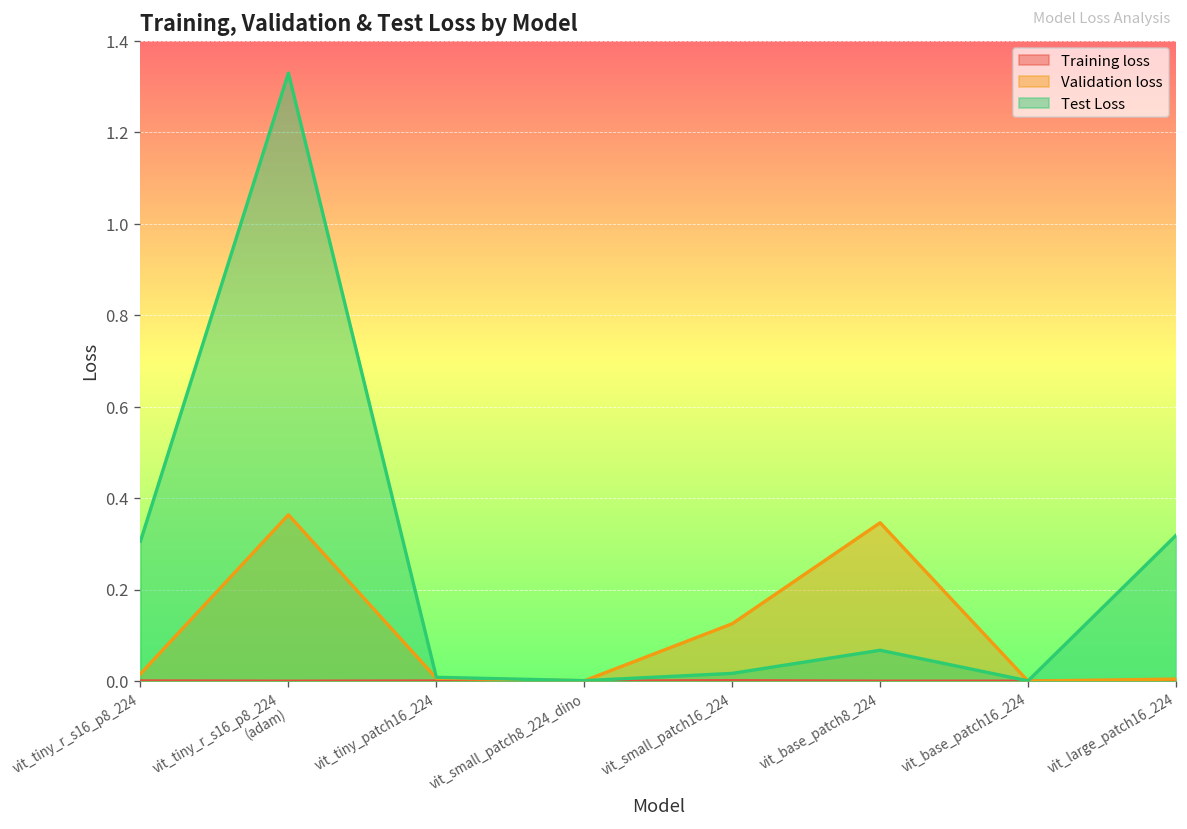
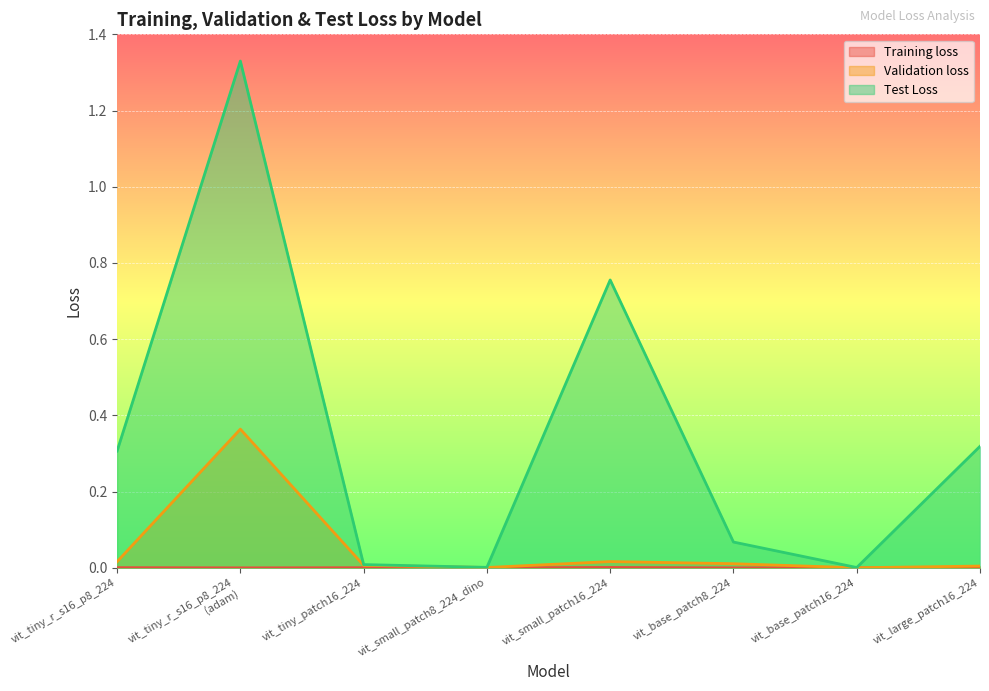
  {
    "Training loss": {
      "vit_tiny_r_s16_p8_224": 0.00,
      "vit_tiny_r_s16_p8_224 (adam)": 0.00,
      "vit_small_patch16_224": 0.00,
      "vit_base_patch8_224": 0.00
    },
    "Validation loss": {
      "vit_tiny_r_s16_p8_224": 0.02,
      "vit_tiny_r_s16_p8_224 (adam)": 0.36,
-     "vit_small_patch16_224": 0.13,
-     "vit_base_patch8_224": 0.35
+     "vit_small_patch16_224": 0.02,
+     "vit_base_patch8_224": 0.01
    },
    "Test Loss": {
      "vit_tiny_r_s16_p8_224": 0.31,
      "vit_tiny_r_s16_p8_224 (adam)": 1.33,
-     "vit_small_patch16_224": 0.02,
+     "vit_small_patch16_224": 0.76,
      "vit_base_patch8_224": 0.07,
      "vit_large_patch16_224": 0.32
    }
  }
